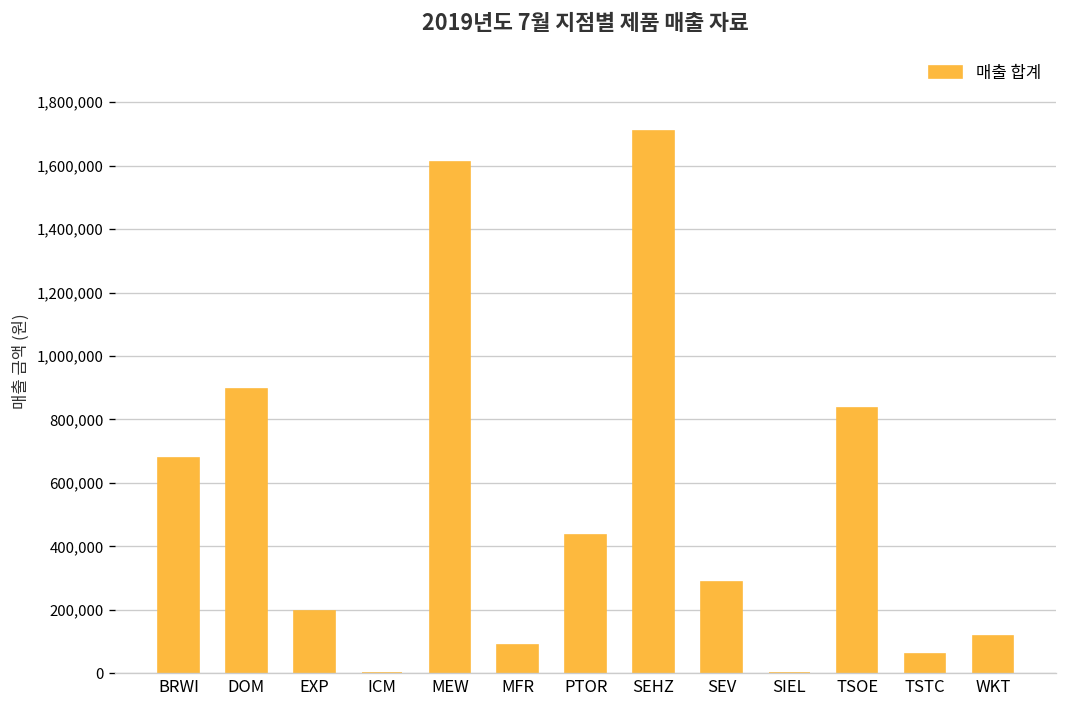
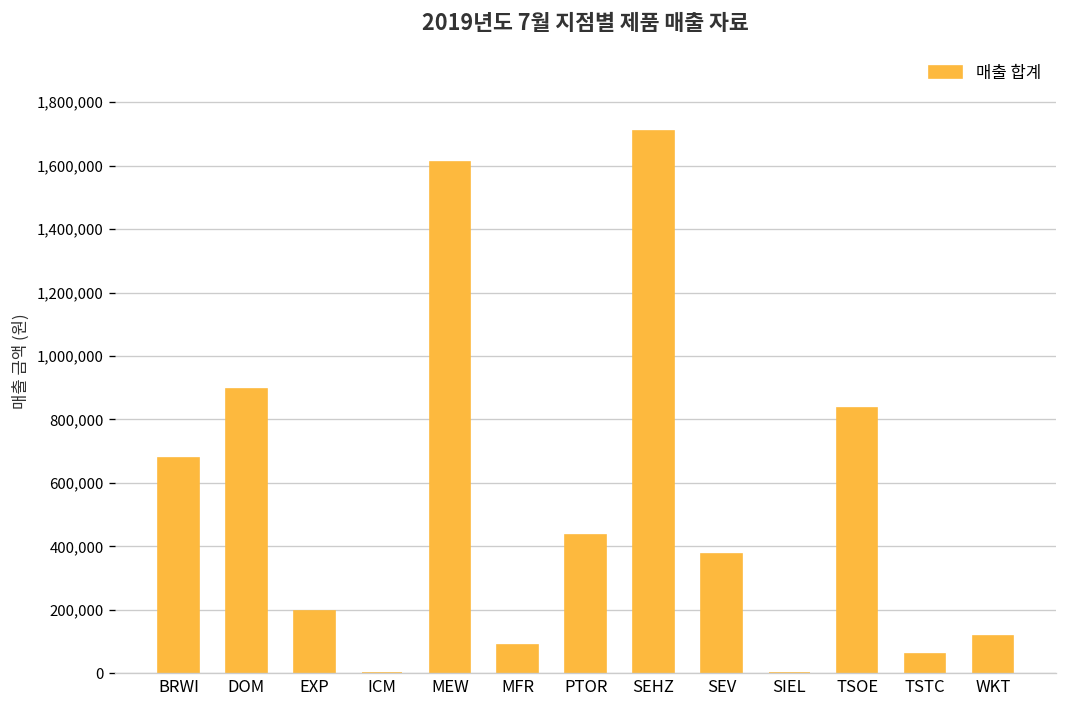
  {
    "BRWI": "680,000",
    "DOM": "900,000",
    "EXP": "200,000",
    "ICM": "0",
    "MEW": "1,610,000",
    "MFR": "90,000",
    "PTOR": "440,000",
    "SEHZ": "1,710,000",
-   "SEV": "290,000",
+   "SEV": "380,000",
    "SIEL": "0",
    "TSOE": "840,000",
    "TSTC": "60,000",
    "WKT": "120,000"
  }
